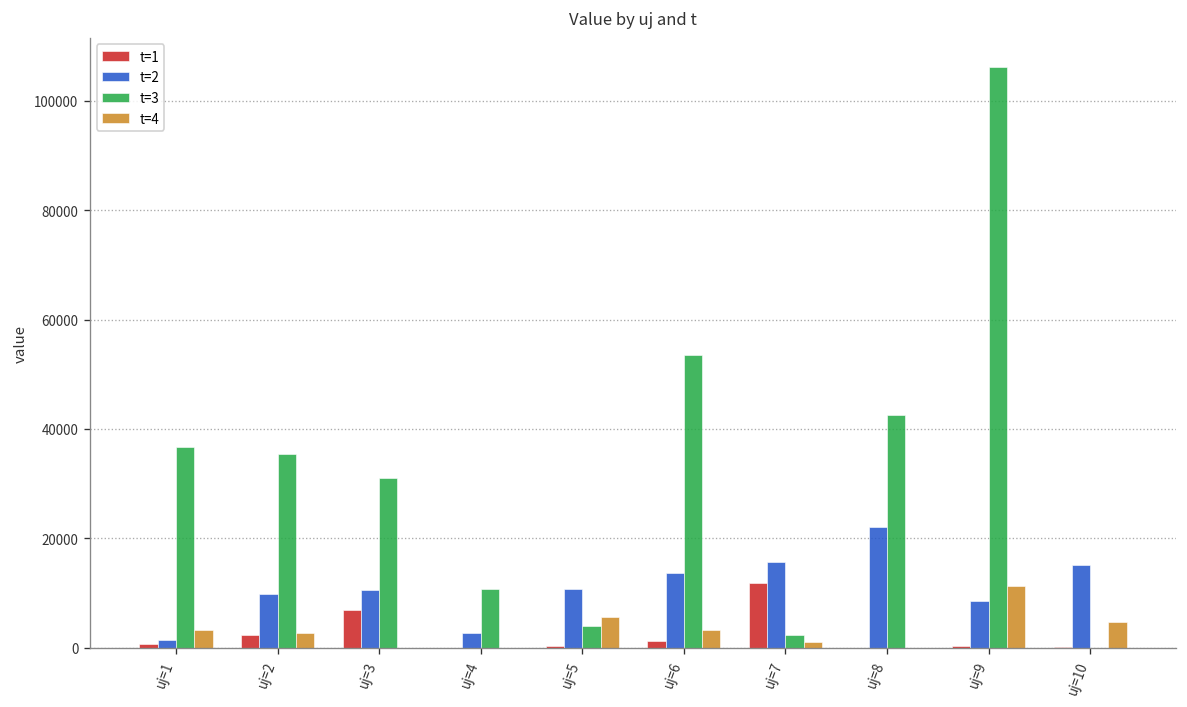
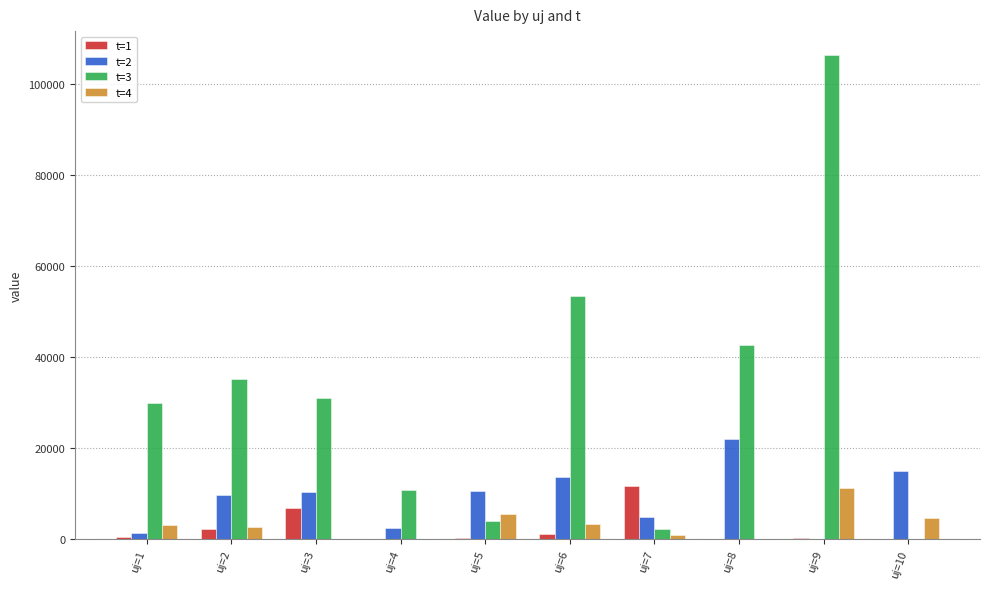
  {
    "t=1": {
      "uj=1": 1000,
      "uj=2": 2000,
      "uj=3": 7000,
      "uj=4": 0,
      "uj=6": 1000,
      "uj=7": 12000,
      "uj=8": 0
    },
    "t=2": {
      "uj=1": 1000,
      "uj=2": 10000,
      "uj=3": 11000,
      "uj=4": 3000,
      "uj=5": 11000,
      "uj=6": 14000,
-     "uj=7": 16000,
+     "uj=7": 5000,
      "uj=8": 22000,
-     "uj=9": 8000,
+     "uj=9": 0,
      "uj=10": 15000
    },
    "t=3": {
-     "uj=1": 37000,
+     "uj=1": 30000,
      "uj=2": 35000,
      "uj=3": 31000,
      "uj=4": 11000,
      "uj=5": 4000,
      "uj=6": 54000,
      "uj=7": 2000,
      "uj=8": 43000,
      "uj=9": 106000,
      "uj=10": 0
    },
    "t=4": {
      "uj=1": 3000,
      "uj=2": 3000,
      "uj=3": 0,
      "uj=4": 0,
      "uj=5": 6000,
      "uj=6": 3000,
      "uj=7": 1000,
      "uj=8": 0,
      "uj=9": 11000,
      "uj=10": 5000
    }
  }
